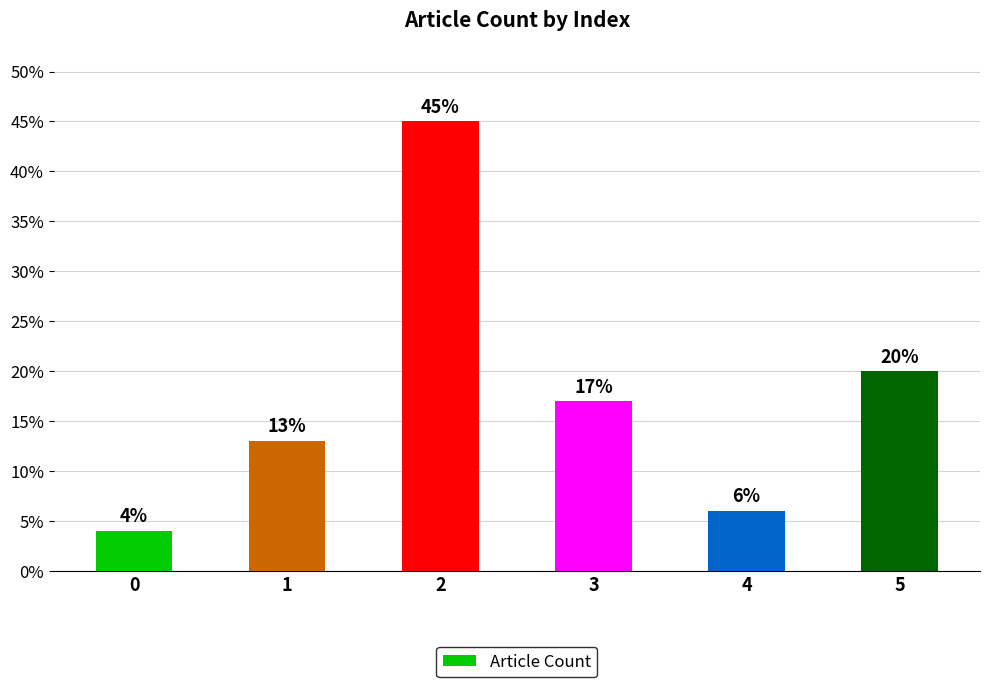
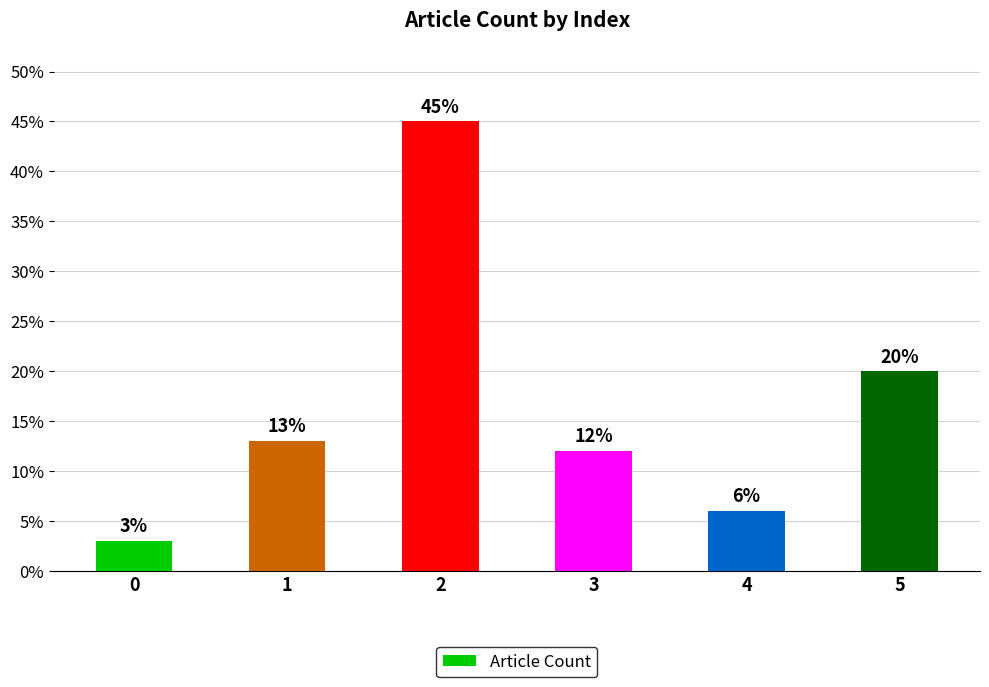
  {
-   "0": "4%",
+   "0": "3%",
    "1": "13%",
    "2": "45%",
-   "3": "17%",
+   "3": "12%",
    "4": "6%",
    "5": "20%"
  }
